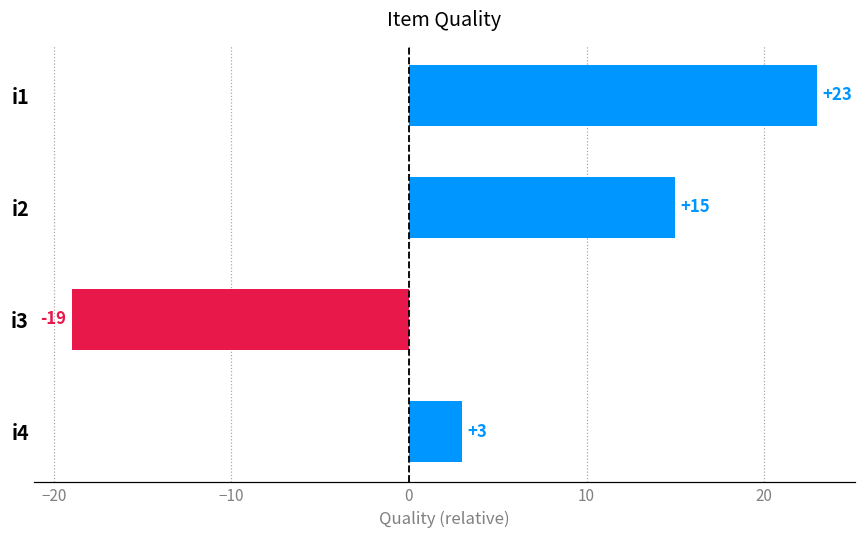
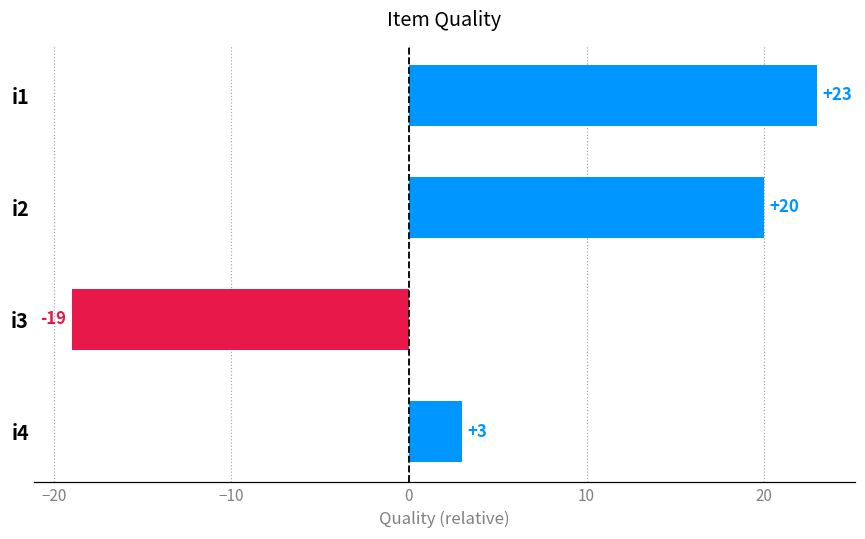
  {
    "i1": "+23",
-   "i2": "+15",
+   "i2": "+20",
    "i3": "-19",
    "i4": "+3"
  }
